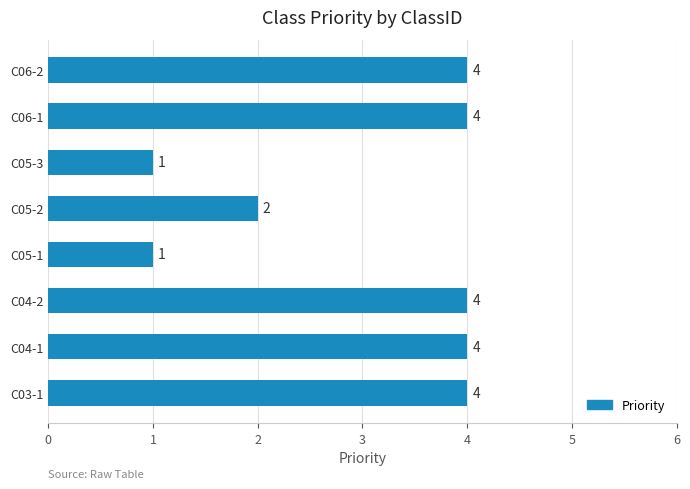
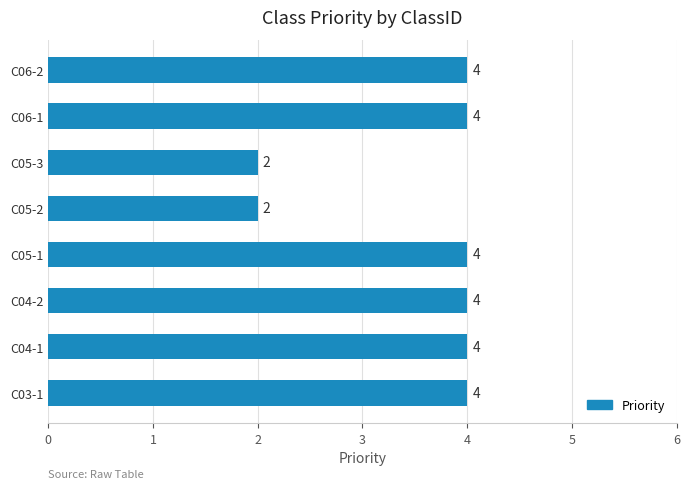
  {
    "C06-2": 4,
    "C06-1": 4,
-   "C05-3": 1,
+   "C05-3": 2,
    "C05-2": 2,
-   "C05-1": 1,
+   "C05-1": 4,
    "C04-2": 4,
    "C04-1": 4,
    "C03-1": 4
  }
